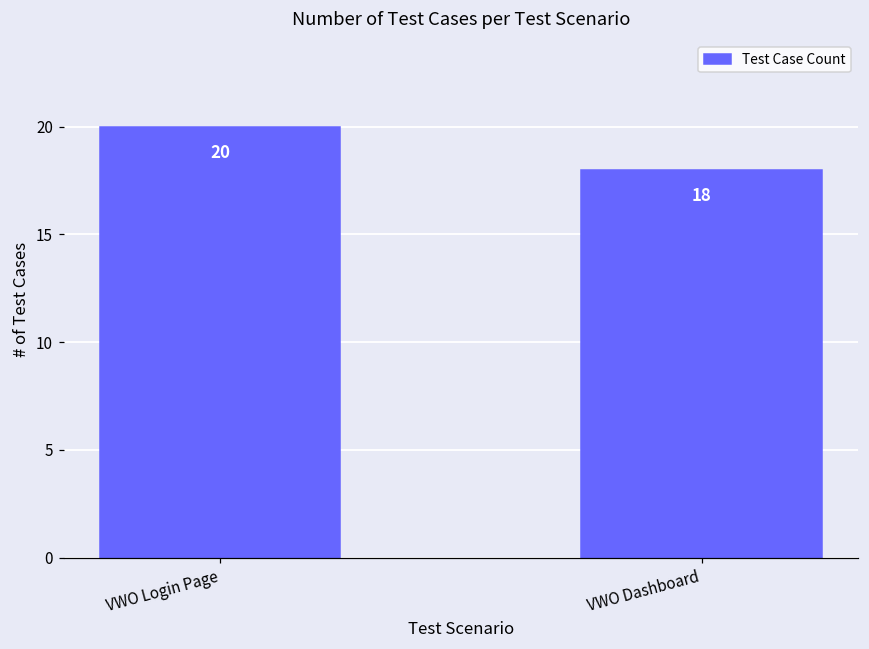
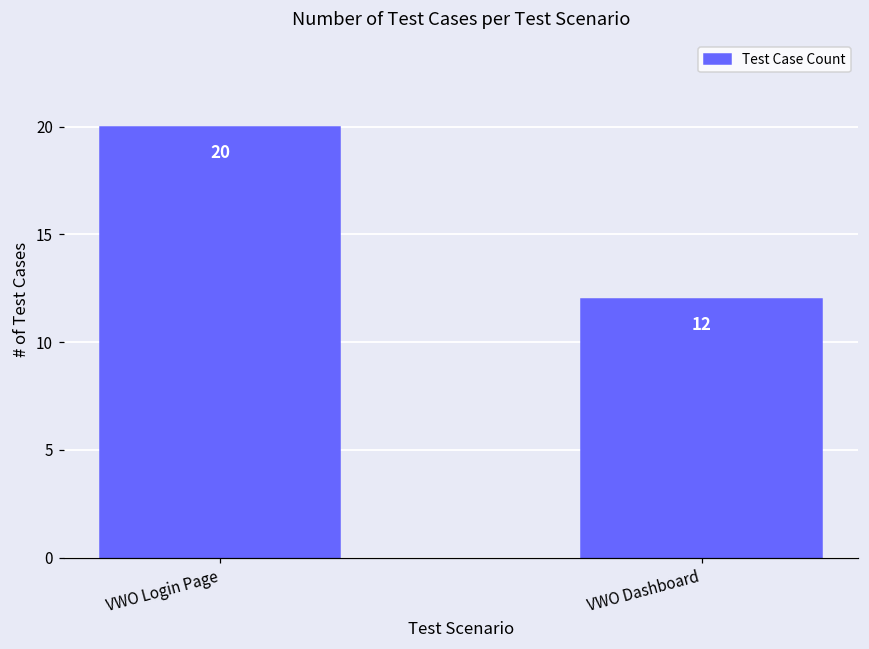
  {
    "VWO Login Page": 20,
-   "VWO Dashboard": 18
+   "VWO Dashboard": 12
  }
